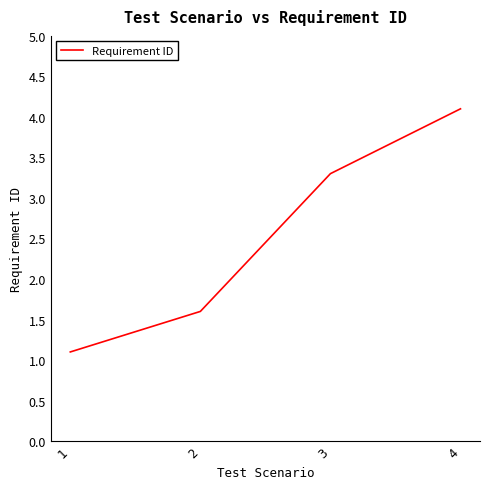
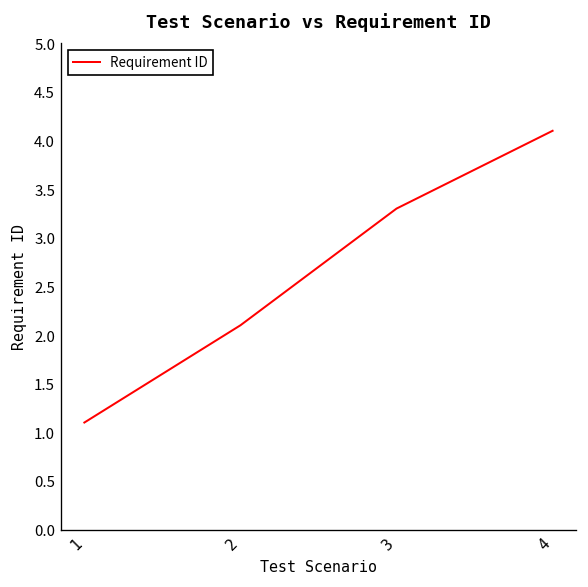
  {
    "1": 1.1,
-   "2": 1.6,
+   "2": 2.1,
    "3": 3.3,
    "4": 4.1
  }
